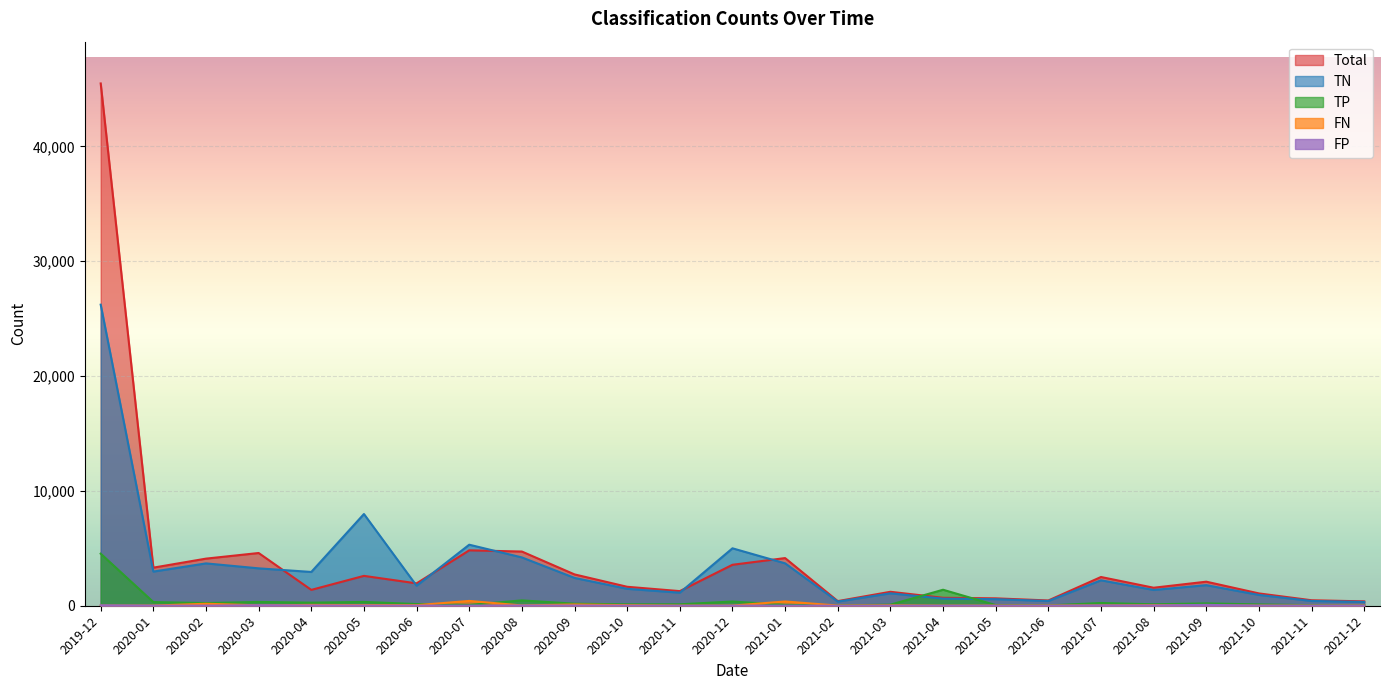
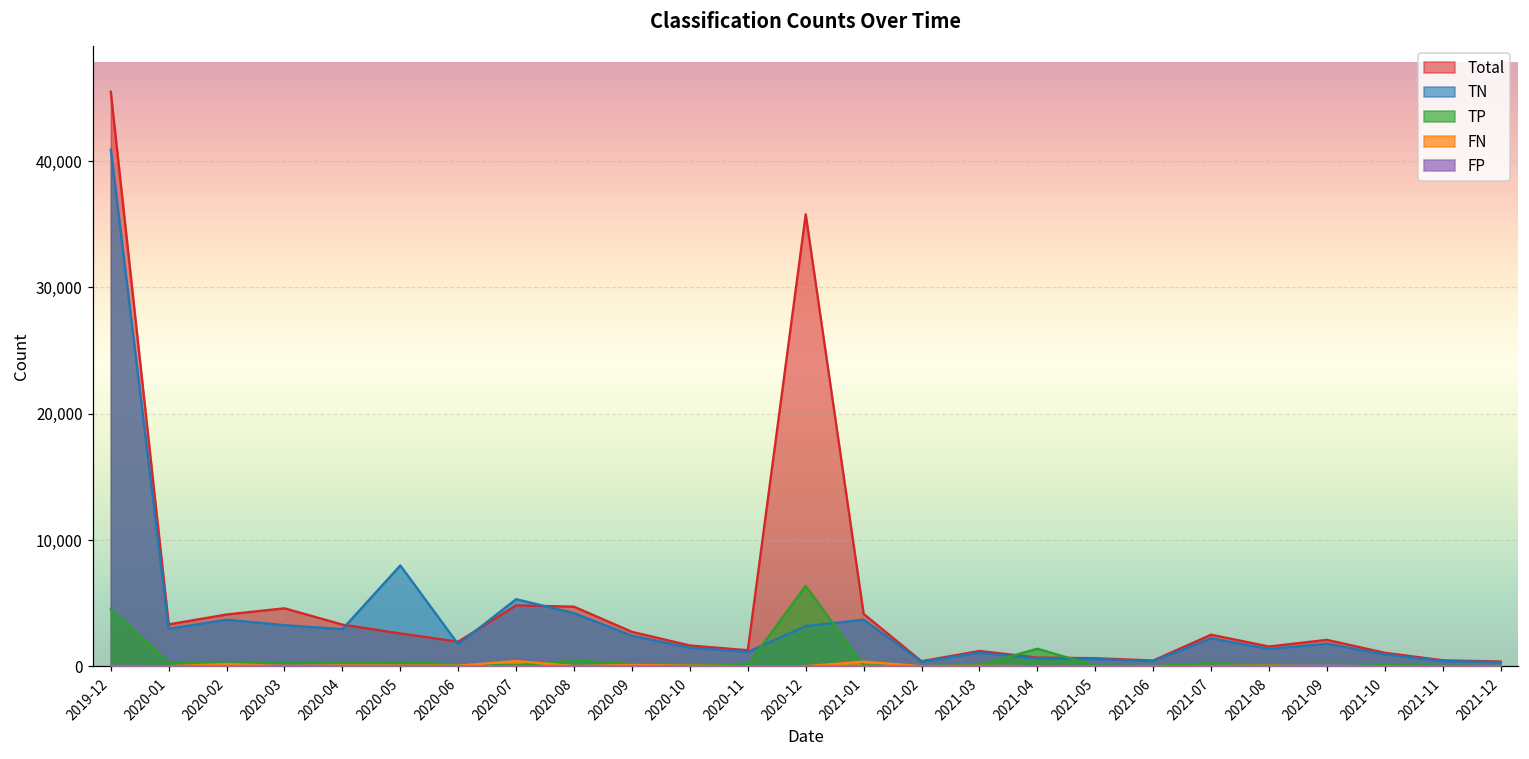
  {
    "Total": {
      "2019-12": "45,500",
      "2020-01": "3,300",
      "2020-02": "4,100",
      "2020-03": "4,600",
-     "2020-04": "1,400",
+     "2020-04": "3,300",
      "2020-05": "2,600",
      "2020-07": "4,800",
      "2020-08": "4,700",
      "2020-09": "2,700",
-     "2020-12": "3,600",
+     "2020-12": "35,800",
      "2021-01": "4,200",
      "2021-07": "2,500",
      "2021-09": "2,100"
    },
    "TN": {
-     "2019-12": "26,200",
+     "2019-12": "40,900",
      "2020-01": "3,000",
      "2020-02": "3,700",
      "2020-03": "3,300",
      "2020-04": "2,900",
      "2020-05": "8,000",
      "2020-07": "5,300",
      "2020-08": "4,200",
      "2020-09": "2,400",
-     "2020-12": "5,000",
+     "2020-12": "3,200",
      "2021-01": "3,700",
      "2021-07": "2,200",
      "2021-09": "1,800"
    },
    "TP": {
      "2019-12": "4,500",
      "2020-01": "300",
      "2020-03": "300",
      "2020-05": "300",
      "2020-08": "500",
-     "2020-12": "400",
+     "2020-12": "6,400",
      "2021-04": "1,400"
    },
    "FN": {
      "2020-07": "400",
      "2021-01": "400"
    }
  }
